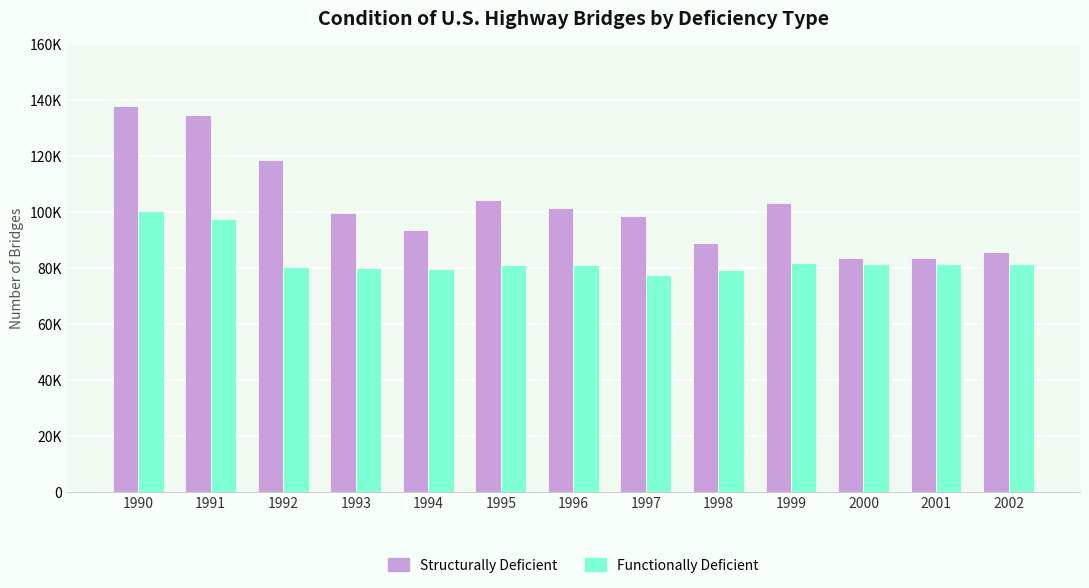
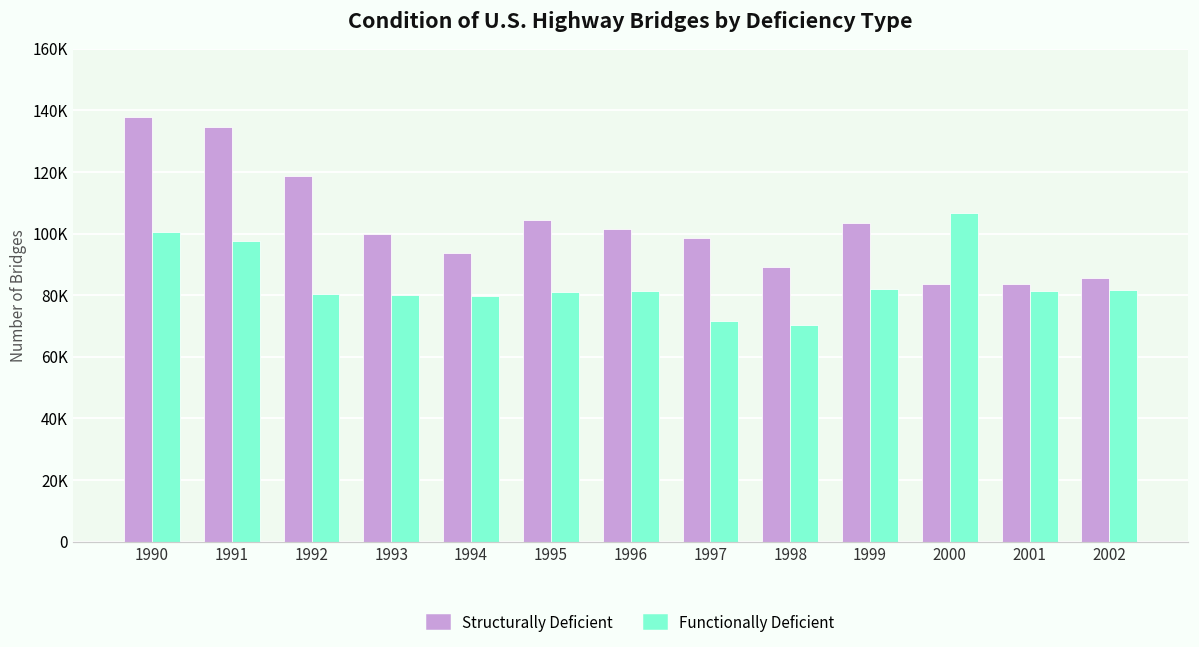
  {
    "Structurally Deficient": {
      "1990": 138000,
      "1991": 135000,
      "1992": 119000,
      "1993": 100000,
      "1994": 94000,
      "1995": 104000,
      "1996": 102000,
      "1997": 98000,
      "1998": 89000,
      "1999": 103000,
      "2000": 84000,
      "2001": 84000,
      "2002": 86000
    },
    "Functionally Deficient": {
      "1990": 100000,
      "1991": 98000,
      "1992": 80000,
      "1993": 80000,
      "1994": 80000,
      "1995": 81000,
      "1996": 81000,
-     "1997": 77000,
-     "1998": 80000,
+     "1997": 71000,
+     "1998": 70000,
      "1999": 82000,
-     "2000": 82000,
+     "2000": 107000,
      "2001": 81000,
      "2002": 82000
    }
  }
